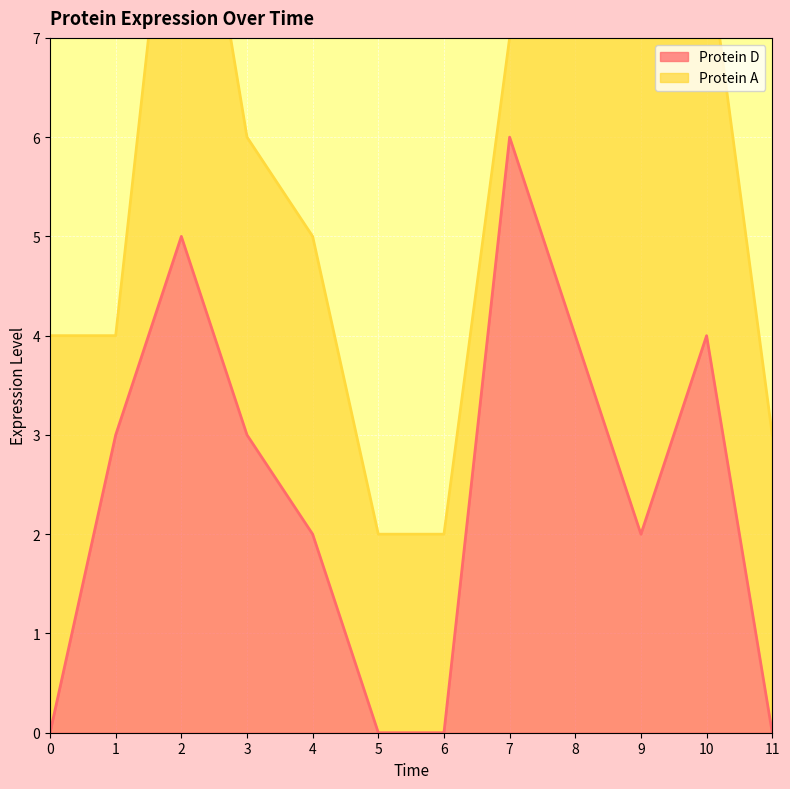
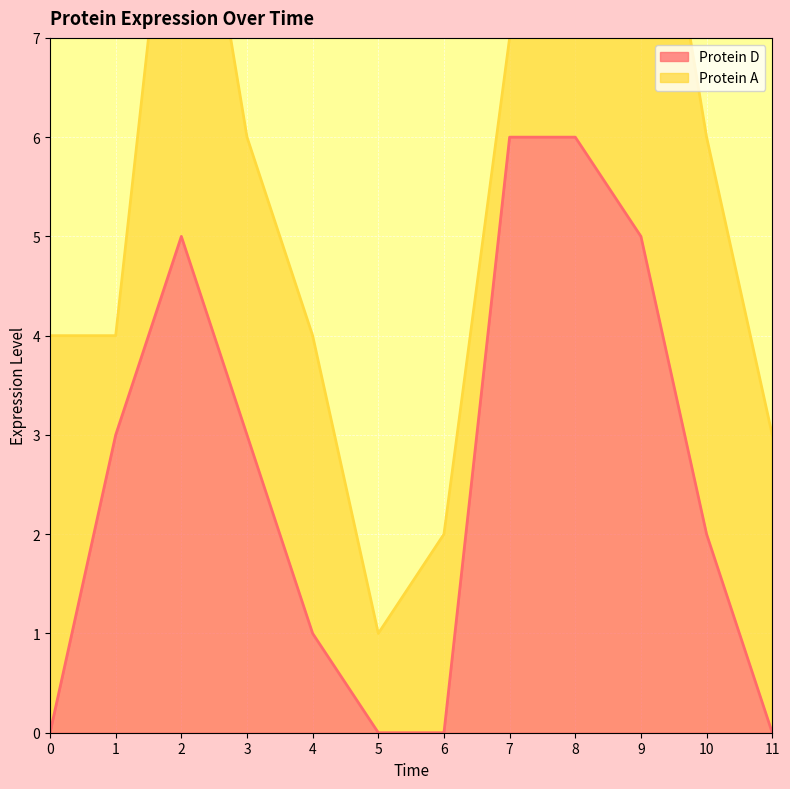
  {
    "Protein D": {
      "0": 0,
      "1": 3,
      "2": 5,
      "3": 3,
-     "4": 2,
+     "4": 1,
      "5": 0,
      "6": 0,
      "7": 6,
-     "8": 4,
-     "9": 2,
-     "10": 4,
+     "8": 6,
+     "9": 5,
+     "10": 2,
      "11": 0
    },
    "Protein A": {
      "0": 4,
      "1": 4,
      "3": 6,
-     "5": 2,
+     "5": 1,
      "6": 2,
      "7": 7,
      "11": 3
    }
  }
